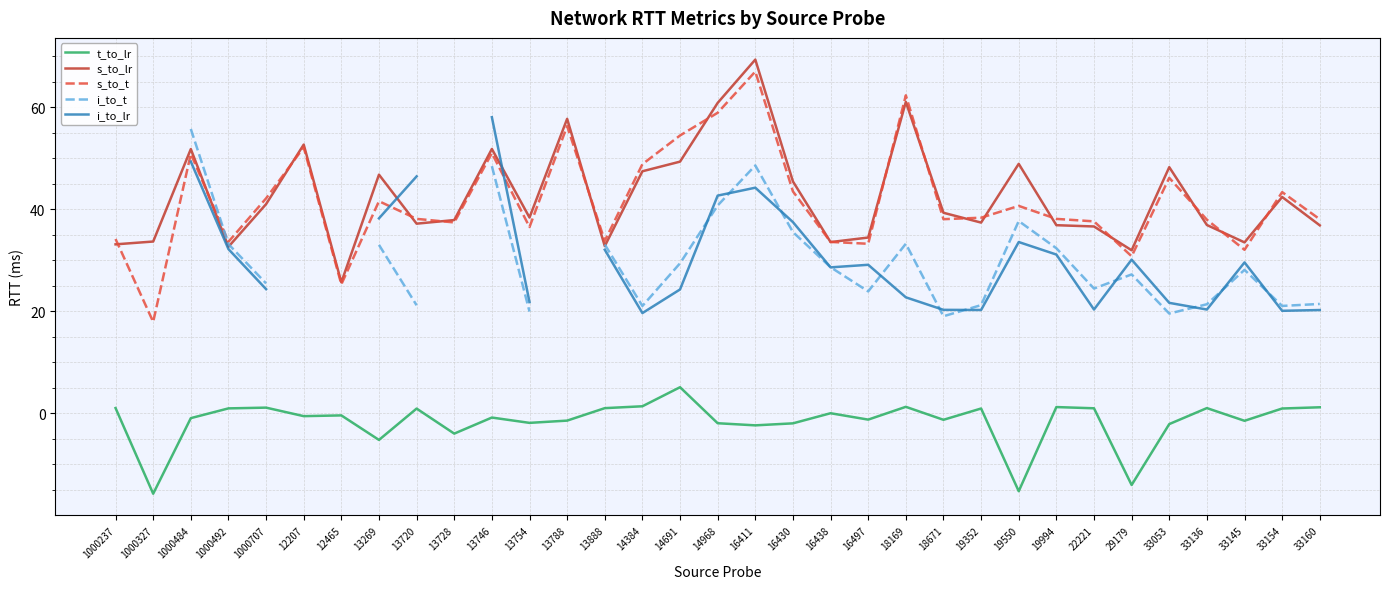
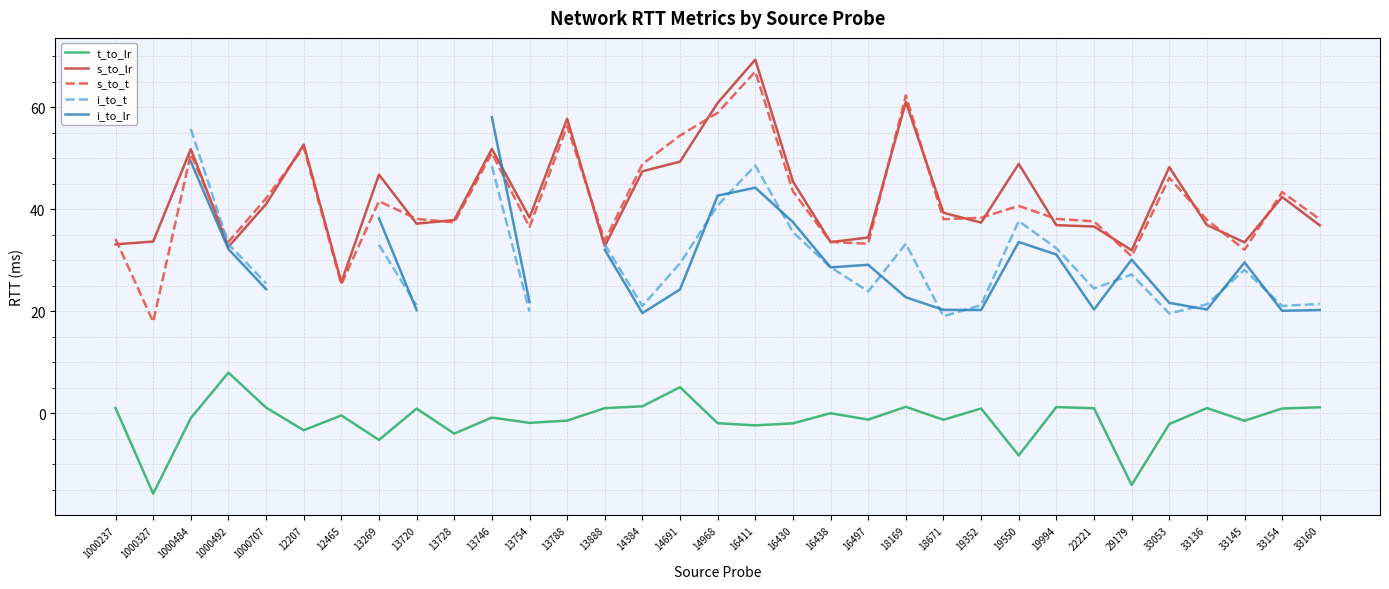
  {
    "t_to_lr": {
      "1000237": 1,
      "1000327": -16,
      "1000484": -1,
-     "1000492": 1,
+     "1000492": 8,
      "1000707": 1,
-     "12207": -1,
+     "12207": -3,
      "12465": 0,
      "13269": -5,
      "13720": 1,
      "13728": -4,
      "13746": -1,
      "13754": -2,
      "13788": -1,
      "13888": 1,
      "14384": 1,
      "14691": 5,
      "14968": -2,
      "16411": -2,
      "16430": -2,
      "16438": 0,
      "16497": -1,
      "18169": 1,
      "18671": -1,
      "19352": 1,
-     "19550": -15,
+     "19550": -8,
      "19994": 1,
      "22221": 1,
      "29179": -14,
      "33053": -2,
      "33136": 1,
      "33145": -1,
      "33154": 1,
      "33160": 1
    },
    "i_to_t": {
      "1000237": 32,
      "1000484": 56,
      "1000707": 25,
      "13269": 33,
      "13720": 21,
      "13746": 48,
      "13754": 20,
      "14384": 21,
      "14691": 29,
      "14968": 41,
      "16411": 49,
      "16430": 36,
      "16497": 24,
      "18169": 33,
      "18671": 19,
      "19352": 21,
      "19550": 38,
      "19994": 32,
      "22221": 24,
      "29179": 27,
      "33053": 20,
      "33136": 21,
      "33145": 28,
      "33154": 21,
      "33160": 21
    },
    "i_to_lr": {
      "1000237": 31,
      "1000484": 49,
      "1000707": 24,
      "13269": 38,
-     "13720": 46,
+     "13720": 20,
      "13746": 58,
      "13754": 22,
      "13888": 32,
      "14384": 20,
      "14691": 24,
      "14968": 43,
      "16411": 44,
      "16430": 37,
      "16497": 29,
      "18169": 23,
      "18671": 20,
      "19352": 20,
      "19550": 34,
      "19994": 31,
      "22221": 20,
      "29179": 30,
      "33053": 22,
      "33136": 20,
      "33145": 30,
      "33154": 20,
      "33160": 20
    }
  }
